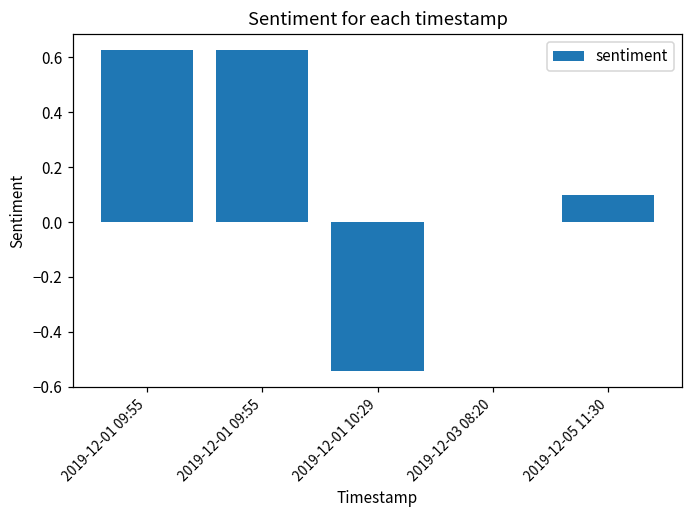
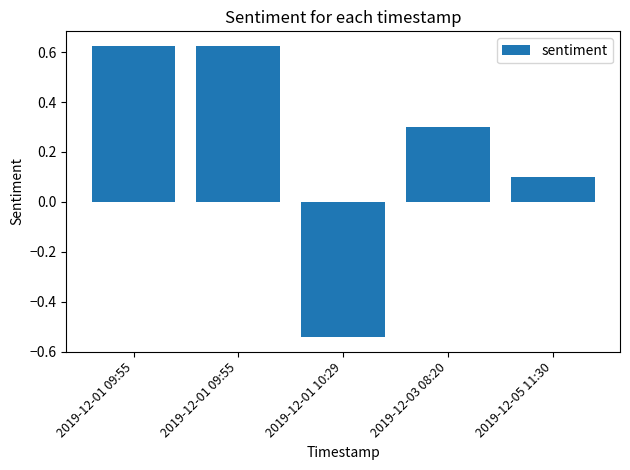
  {
    "2019-12-01 10:29": -0.54,
-   "2019-12-03 08:20": 0.0,
+   "2019-12-03 08:20": 0.3,
    "2019-12-05 11:30": 0.1
  }
